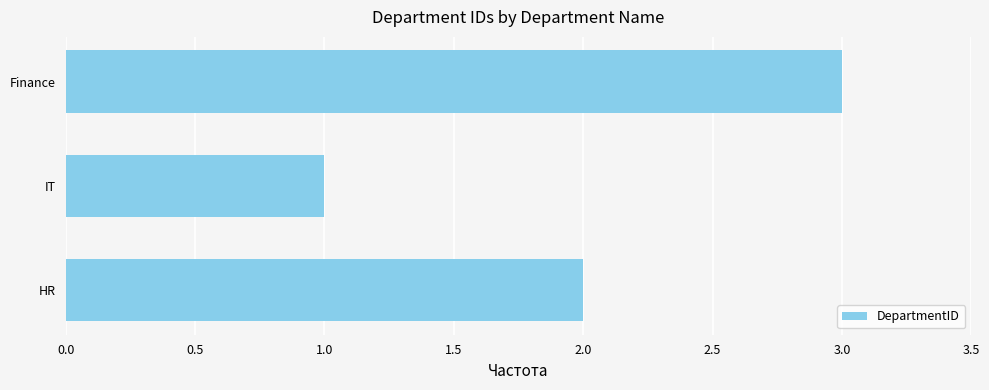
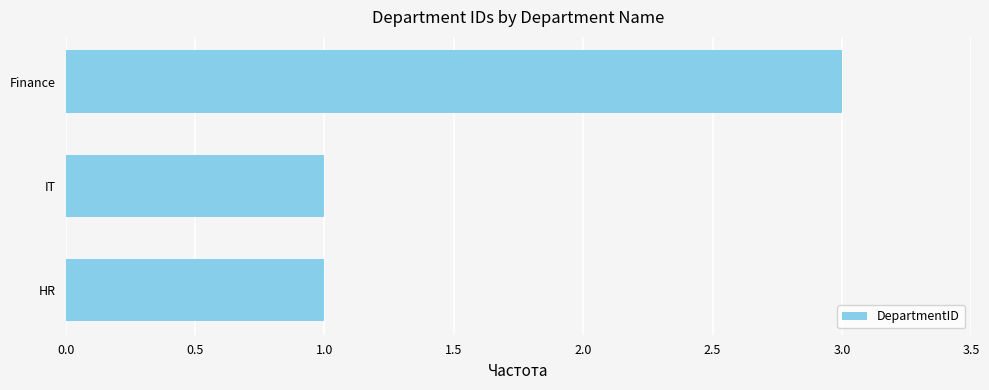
  {
    "Finance": 3,
    "IT": 1,
-   "HR": 2
+   "HR": 1
  }
